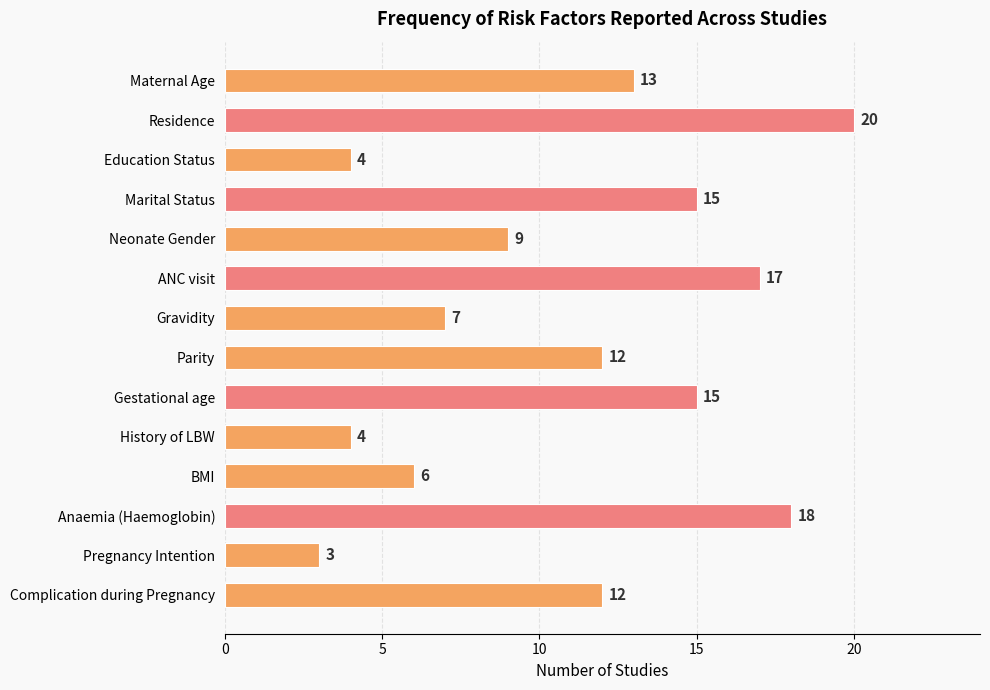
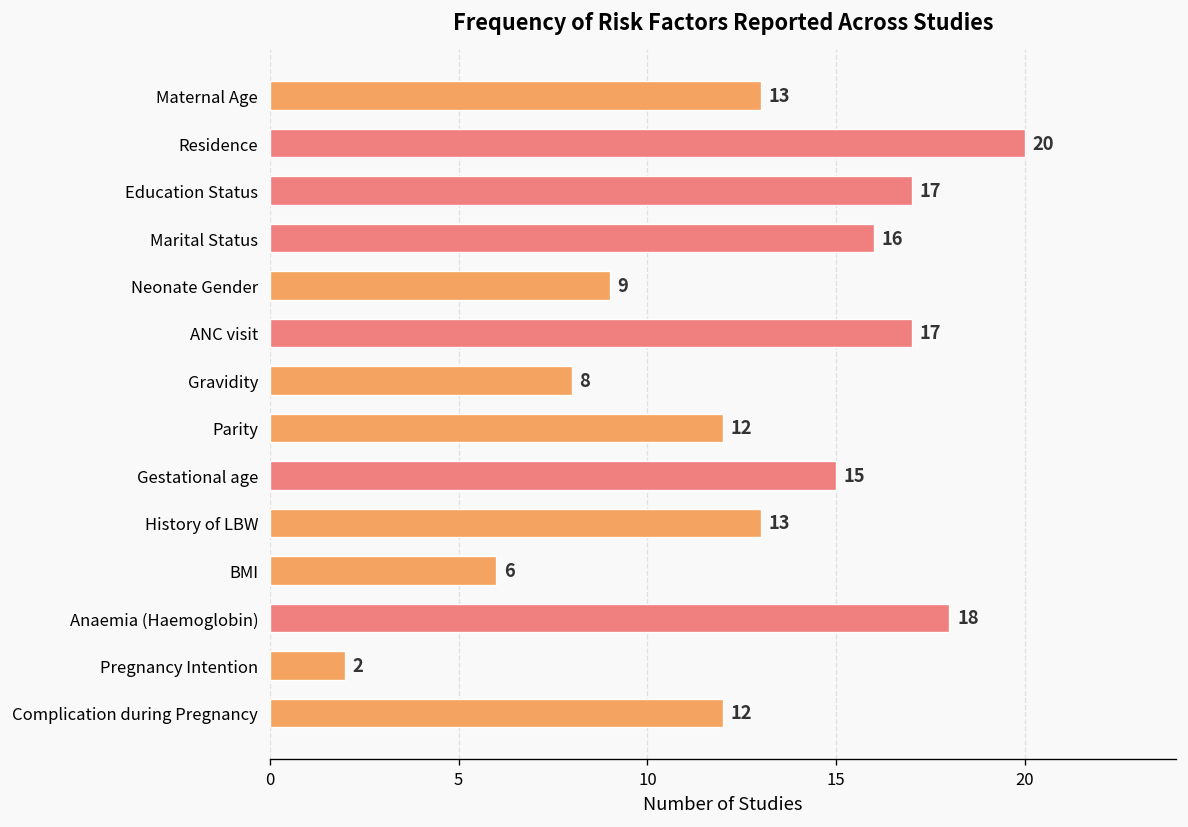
  {
    "Maternal Age": 13,
    "Residence": 20,
-   "Education Status": 4,
-   "Marital Status": 15,
+   "Education Status": 17,
+   "Marital Status": 16,
    "Neonate Gender": 9,
    "ANC visit": 17,
-   "Gravidity": 7,
+   "Gravidity": 8,
    "Parity": 12,
    "Gestational age": 15,
-   "History of LBW": 4,
+   "History of LBW": 13,
    "BMI": 6,
    "Anaemia (Haemoglobin)": 18,
-   "Pregnancy Intention": 3,
+   "Pregnancy Intention": 2,
    "Complication during Pregnancy": 12
  }
